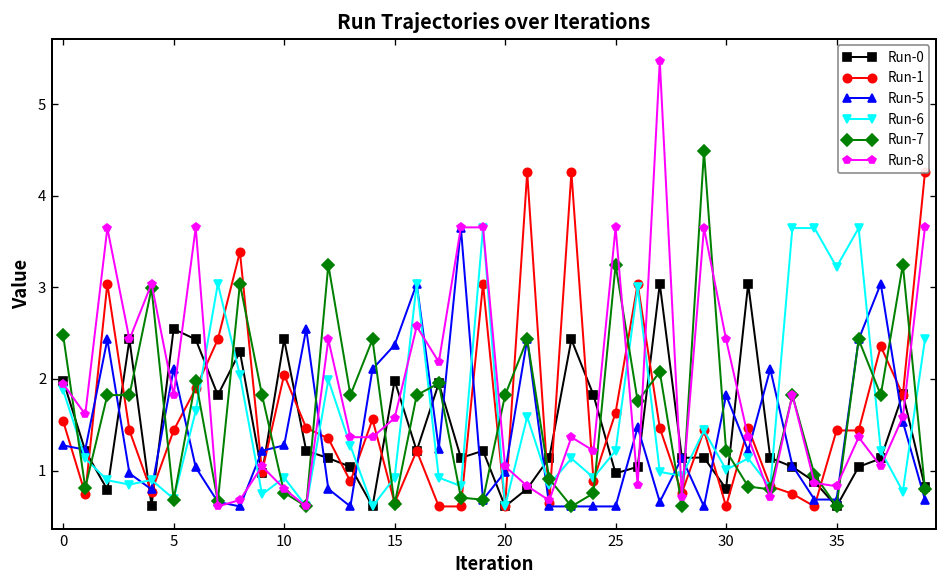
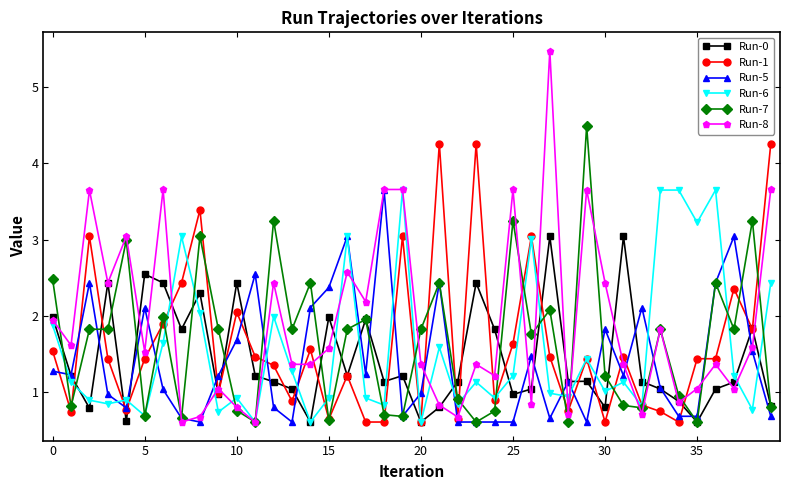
  {
    "Run-0": {
      "0": 2.0,
      "5": 2.5,
      "10": 2.4,
      "15": 2.0,
      "25": 1.0,
      "30": 0.8
    },
    "Run-1": {
      "0": 1.5,
      "5": 1.4,
      "10": 2.0,
      "25": 1.6,
      "30": 0.6,
      "35": 1.4
    },
    "Run-5": {
      "0": 1.3,
      "5": 2.1,
-     "10": 1.3,
+     "10": 1.7,
      "15": 2.4,
      "20": 1.0,
      "25": 0.6,
      "30": 1.8,
      "35": 0.7
    },
    "Run-6": {
      "0": 1.9,
      "10": 0.9,
      "15": 0.9,
      "25": 1.2,
      "30": 1.0,
      "35": 3.2
    },
    "Run-7": {
      "0": 2.5,
      "10": 0.8,
      "20": 1.8,
      "25": 3.2,
      "30": 1.2
    },
    "Run-8": {
      "0": 1.9,
-     "5": 1.8,
+     "5": 1.5,
      "10": 0.8,
      "15": 1.6,
-     "20": 1.0,
+     "20": 1.4,
      "25": 3.7,
      "30": 2.4,
-     "35": 0.8
+     "35": 1.0
    }
  }
